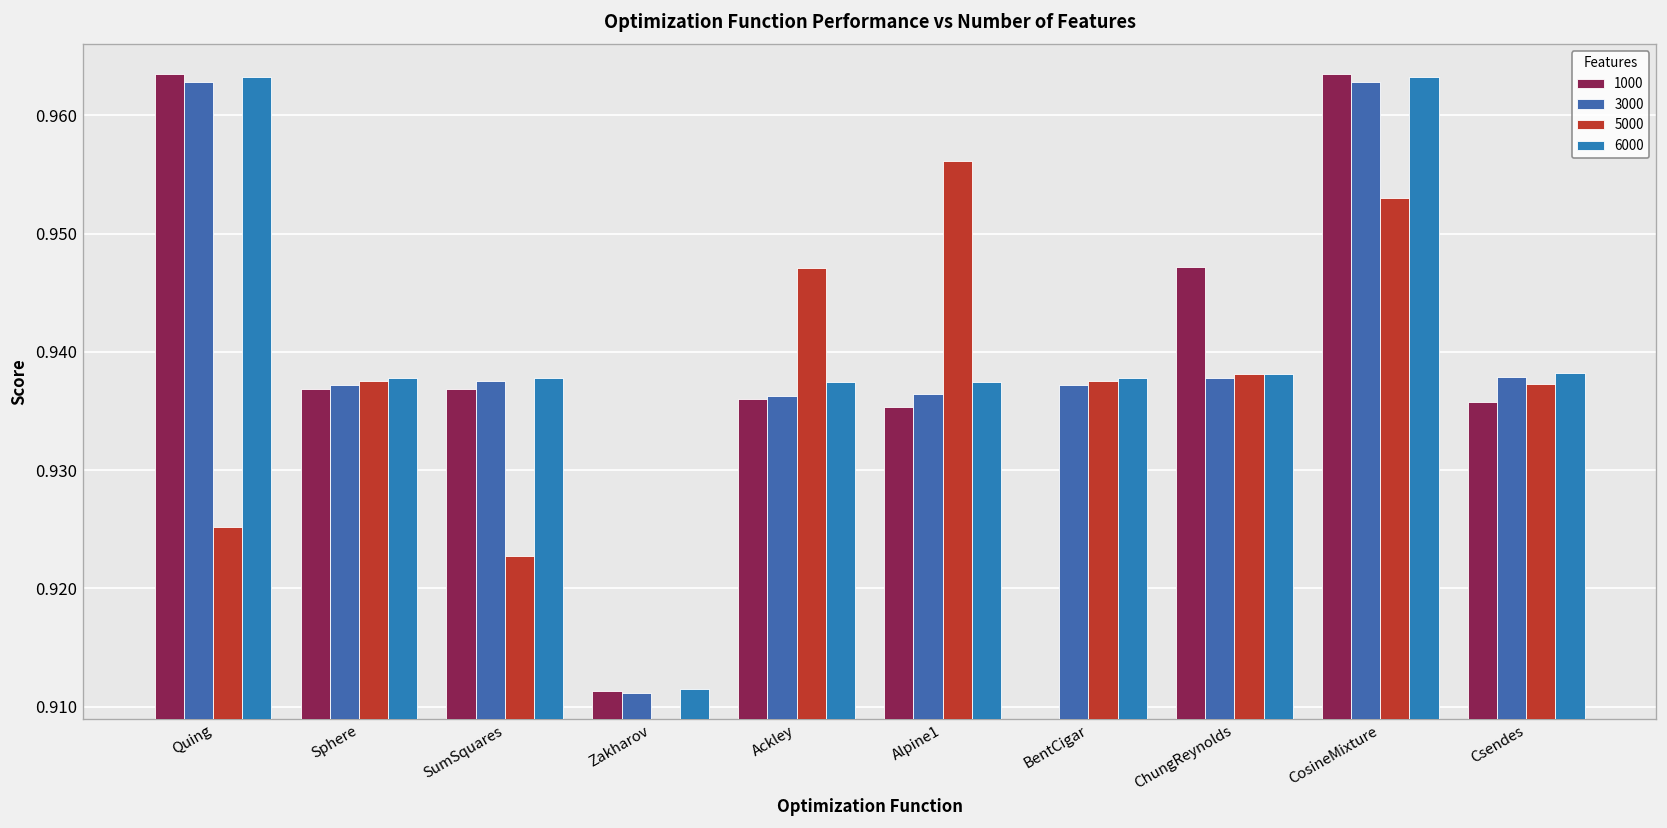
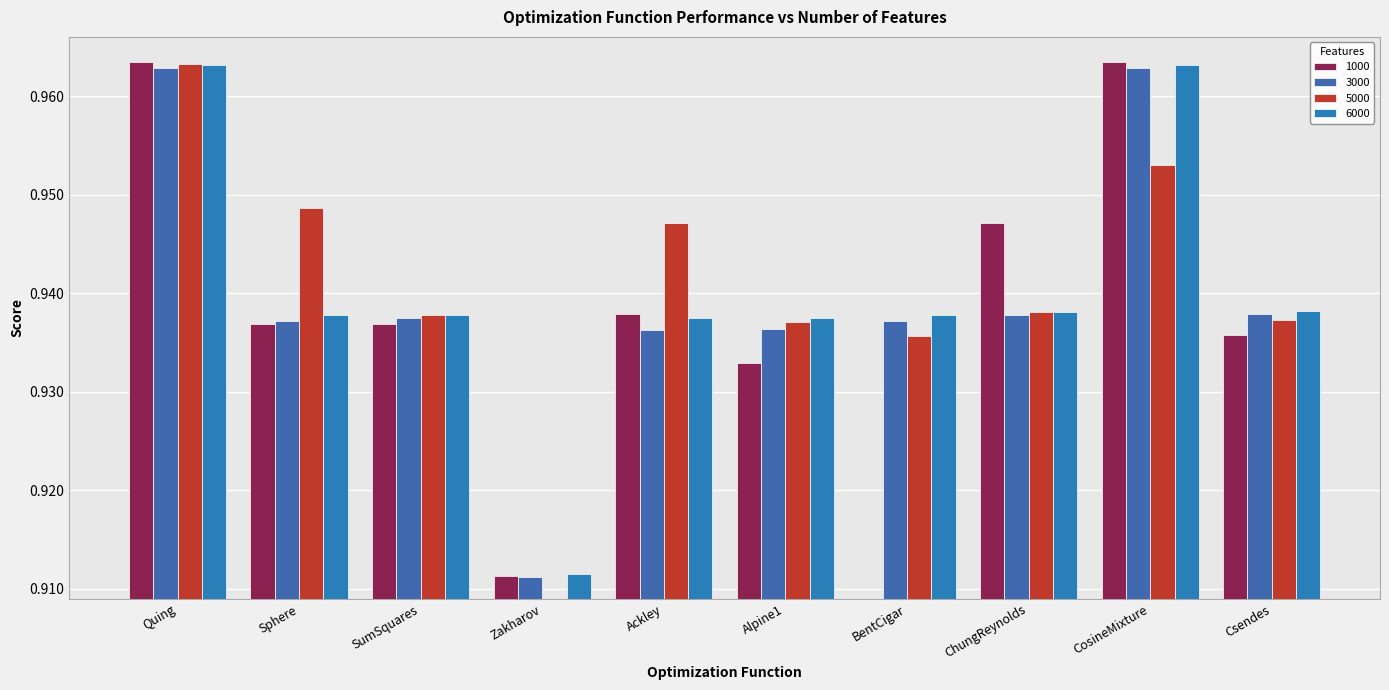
  {
    "1000": {
      "Quing": 0.963,
      "Sphere": 0.937,
      "SumSquares": 0.937,
      "Zakharov": 0.911,
-     "Ackley": 0.936,
-     "Alpine1": 0.935,
+     "Ackley": 0.938,
+     "Alpine1": 0.933,
      "ChungReynolds": 0.947,
      "CosineMixture": 0.963,
      "Csendes": 0.936
    },
    "5000": {
-     "Quing": 0.925,
-     "Sphere": 0.938,
-     "SumSquares": 0.923,
+     "Quing": 0.963,
+     "Sphere": 0.949,
+     "SumSquares": 0.938,
      "Ackley": 0.947,
-     "Alpine1": 0.956,
-     "BentCigar": 0.938,
+     "Alpine1": 0.937,
+     "BentCigar": 0.936,
      "ChungReynolds": 0.938,
      "CosineMixture": 0.953,
      "Csendes": 0.937
    }
  }
